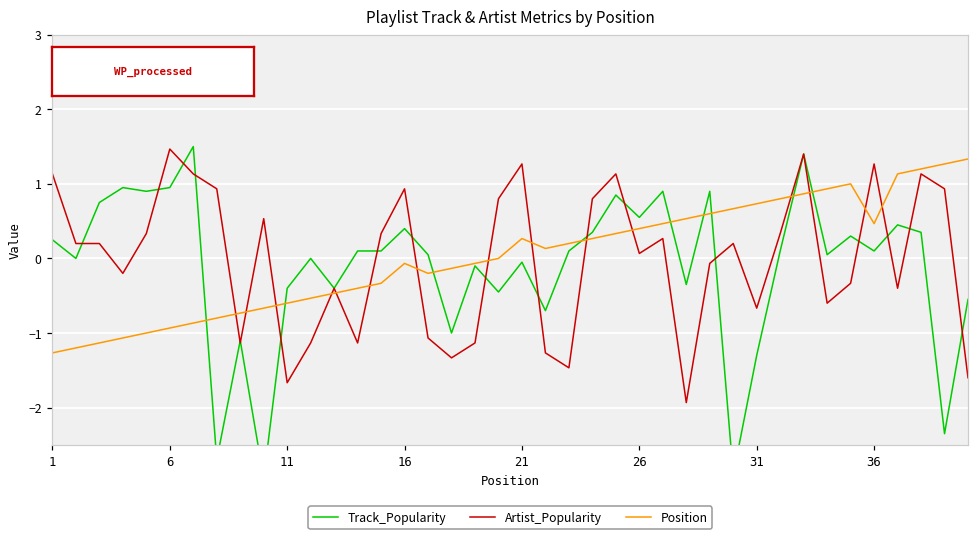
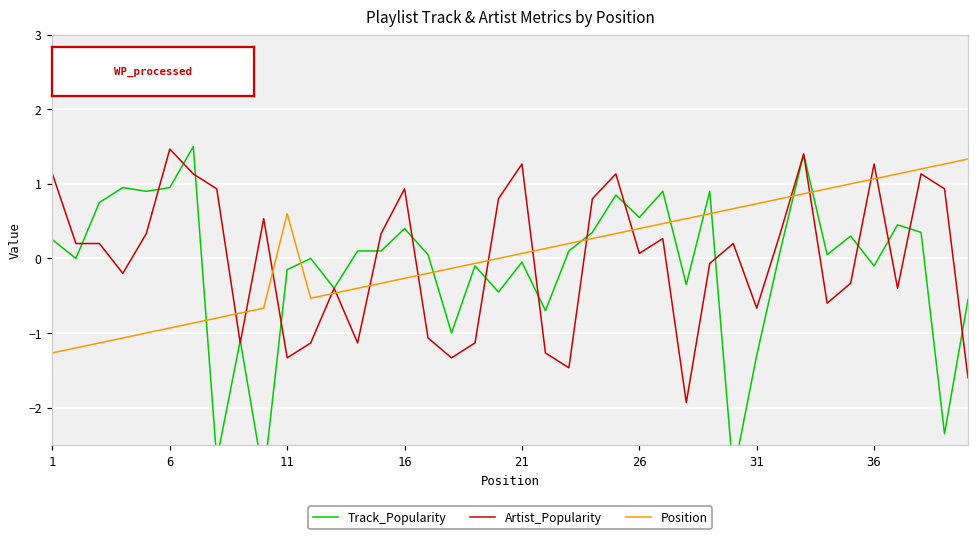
  {
    "Track_Popularity": {
      "1": 0.3,
      "6": 1.0,
-     "11": -0.4,
+     "11": -0.2,
      "16": 0.4,
      "21": -0.1,
      "26": 0.6,
      "31": -1.3,
-     "36": 0.1
+     "36": -0.1
    },
    "Artist_Popularity": {
      "1": 1.1,
      "6": 1.5,
-     "11": -1.7,
+     "11": -1.3,
      "16": 0.9,
      "21": 1.3,
      "26": 0.1,
      "31": -0.7,
      "36": 1.3
    },
    "Position": {
      "1": -1.3,
      "6": -0.9,
-     "11": -0.6,
-     "16": -0.1,
-     "21": 0.3,
+     "11": 0.6,
+     "16": -0.3,
+     "21": 0.1,
      "26": 0.4,
      "31": 0.7,
-     "36": 0.5
+     "36": 1.1
    }
  }
